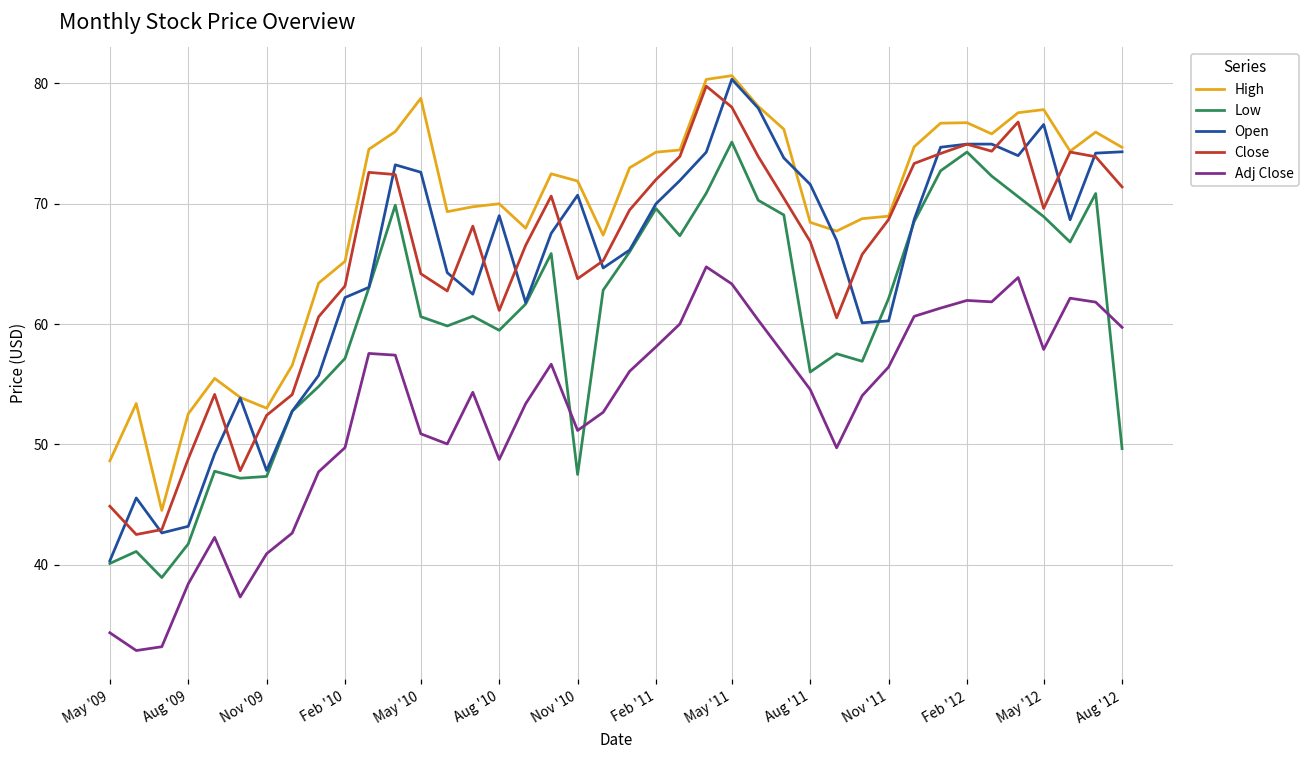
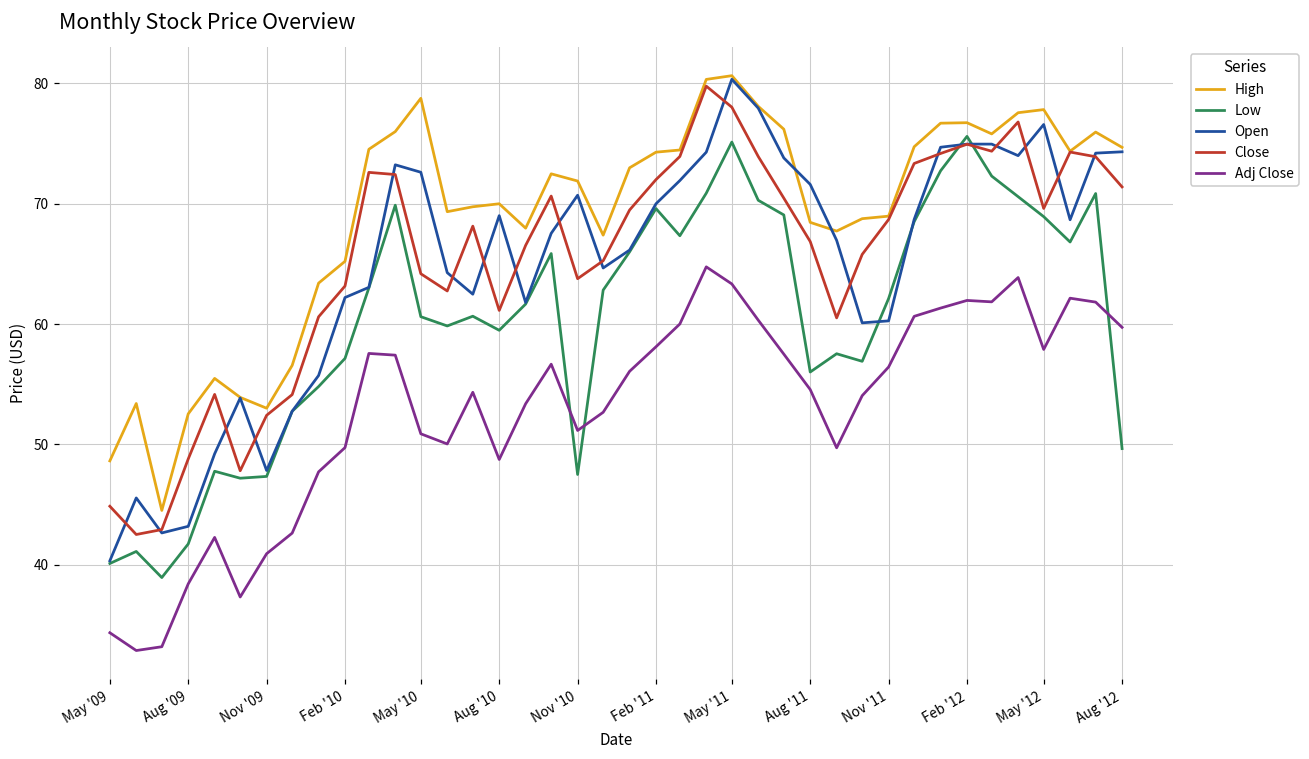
  {
    "High": {
      "May '09": 48.6,
      "Aug '09": 52.5,
      "Nov '09": 53.0,
      "Feb '10": 65.2,
      "May '10": 78.8,
      "Aug '10": 70.0,
      "Nov '10": 71.9,
      "Feb '11": 74.3,
      "May '11": 80.7,
      "Aug '11": 68.5,
      "Nov '11": 69.0,
      "Feb '12": 76.7,
      "May '12": 77.8,
      "Aug '12": 74.7
    },
    "Low": {
      "Aug '09": 41.7,
      "Nov '09": 47.3,
      "Feb '10": 57.1,
      "May '10": 60.6,
      "Aug '10": 59.5,
      "Nov '10": 47.5,
      "Feb '11": 69.6,
      "May '11": 75.1,
      "Aug '11": 56.0,
      "Nov '11": 62.1,
-     "Feb '12": 74.3,
+     "Feb '12": 75.6,
      "May '12": 68.9,
      "Aug '12": 49.6
    },
    "Open": {
      "Aug '09": 43.2,
      "Nov '09": 47.8,
      "Feb '10": 62.2,
      "May '10": 72.6,
      "Aug '10": 69.0,
      "Nov '10": 70.7,
      "Feb '11": 70.0,
      "May '11": 80.3,
      "Aug '11": 71.6,
      "Nov '11": 60.3,
      "May '12": 76.6,
      "Aug '12": 74.3
    },
    "Close": {
      "May '09": 44.8,
      "Aug '09": 48.8,
      "Nov '09": 52.4,
      "Feb '10": 63.2,
      "May '10": 64.2,
      "Aug '10": 61.1,
      "Nov '10": 63.8,
      "Feb '11": 72.0,
      "May '11": 78.0,
      "Aug '11": 66.9,
      "Nov '11": 68.7,
      "May '12": 69.6,
      "Aug '12": 71.4
    },
    "Adj Close": {
      "May '09": 34.3,
      "Aug '09": 38.4,
      "Nov '09": 40.9,
      "Feb '10": 49.7,
      "May '10": 50.9,
      "Aug '10": 48.7,
      "Nov '10": 51.2,
      "Feb '11": 58.1,
      "May '11": 63.3,
      "Aug '11": 54.6,
      "Nov '11": 56.4,
      "Feb '12": 62.0,
      "May '12": 57.9,
      "Aug '12": 59.7
    }
  }
